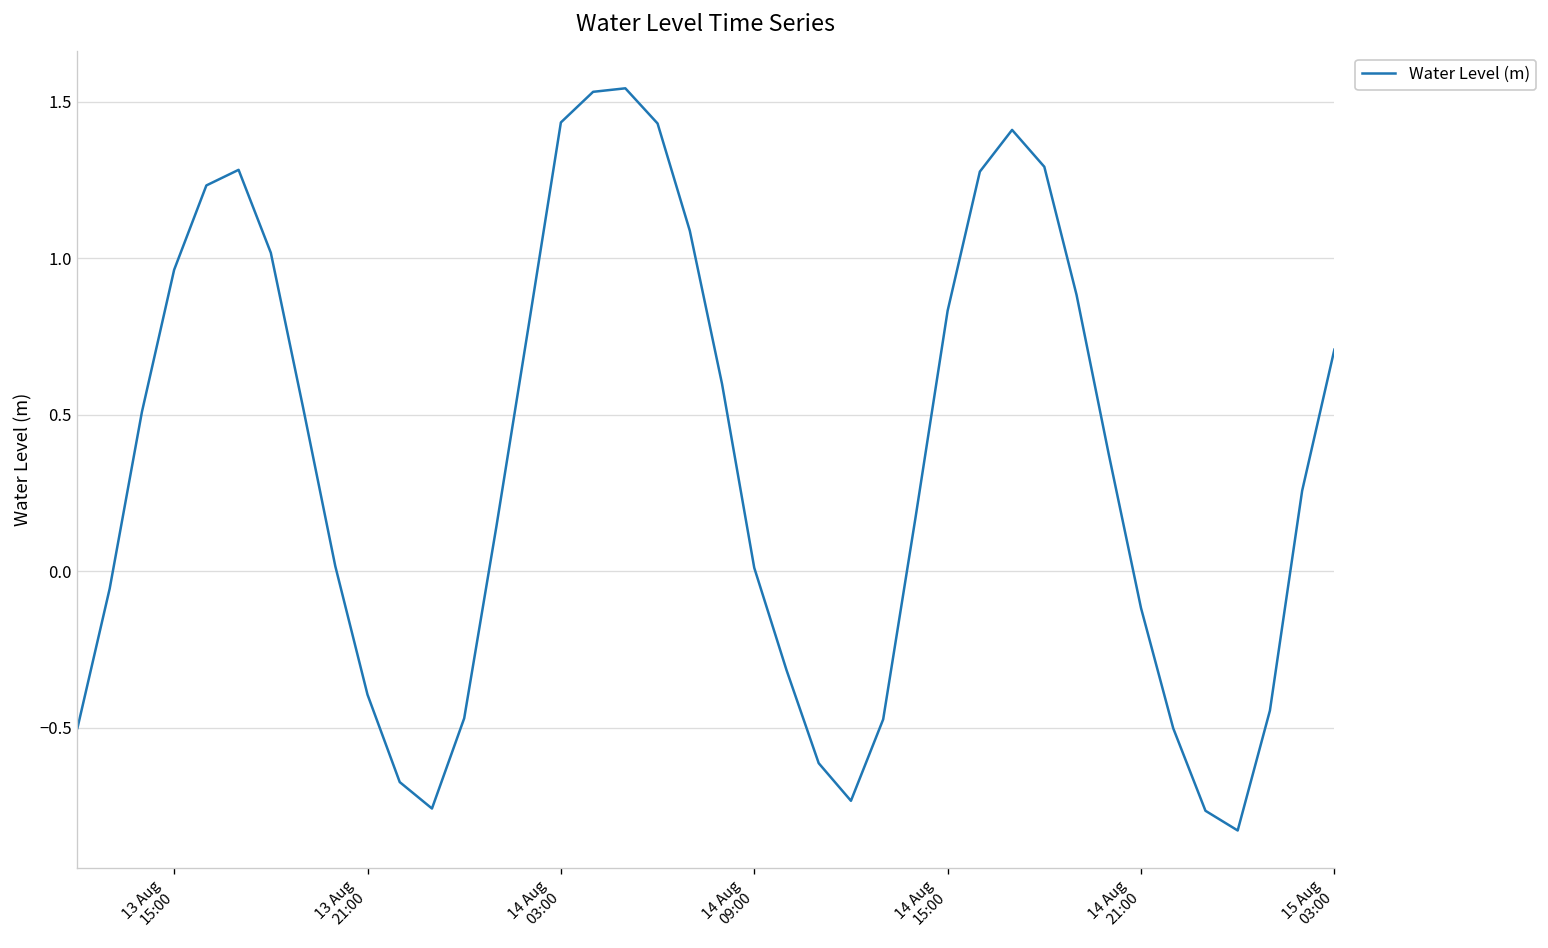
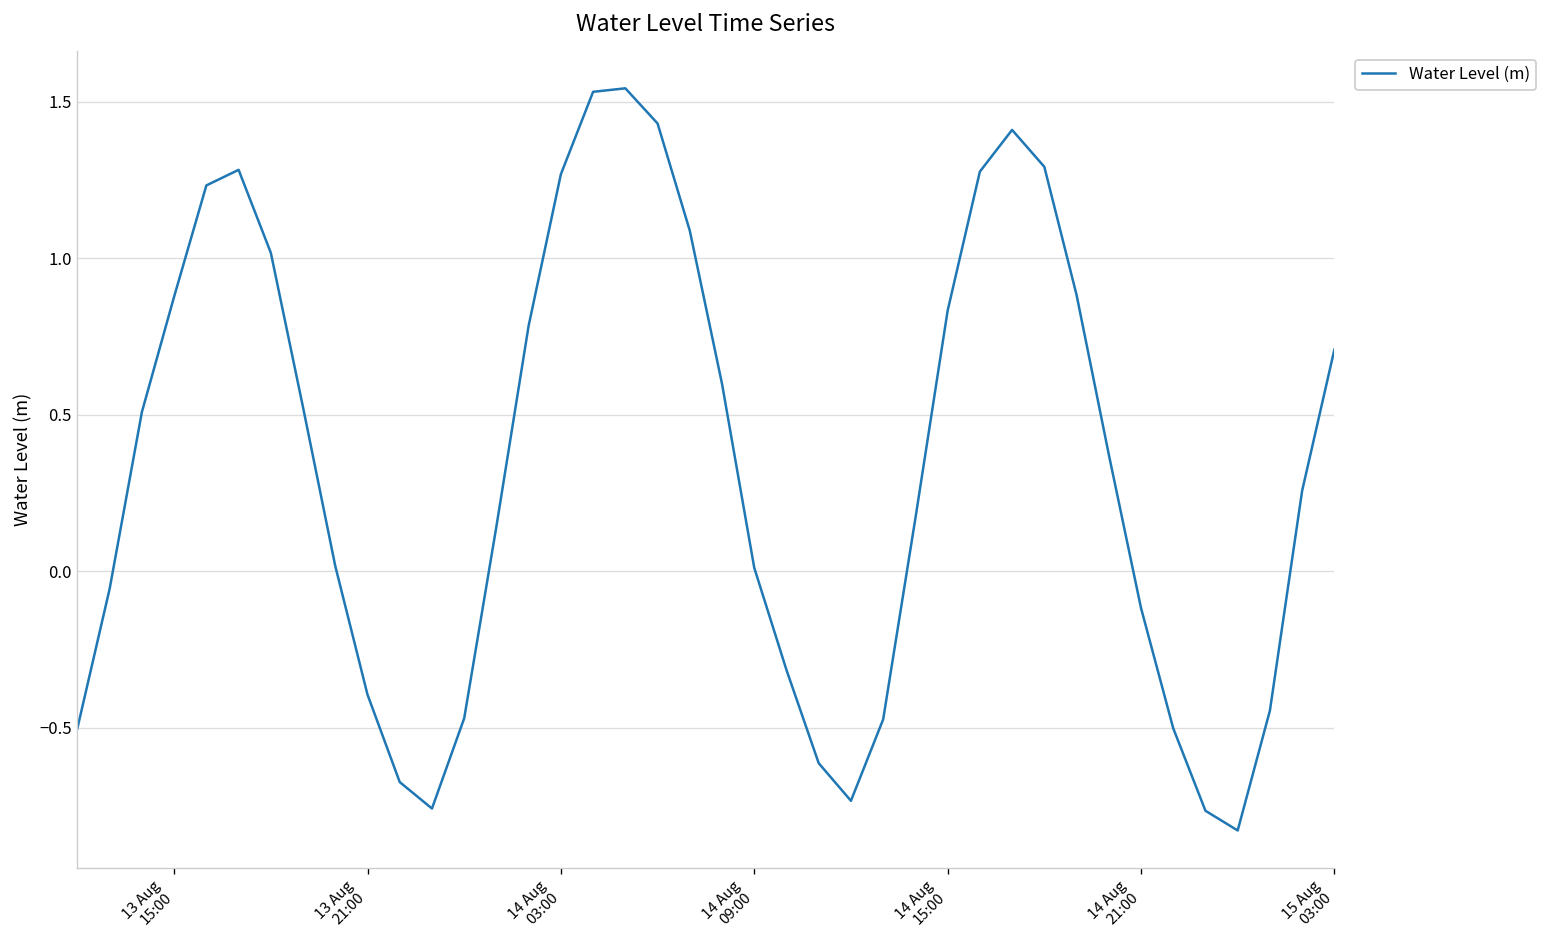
  {
-   "13 Aug 15:00": 0.96,
+   "13 Aug 15:00": 0.88,
    "13 Aug 21:00": -0.39,
-   "14 Aug 03:00": 1.43,
+   "14 Aug 03:00": 1.27,
    "14 Aug 09:00": 0.01,
    "14 Aug 15:00": 0.83,
    "14 Aug 21:00": -0.12,
    "15 Aug 03:00": 0.71
  }
